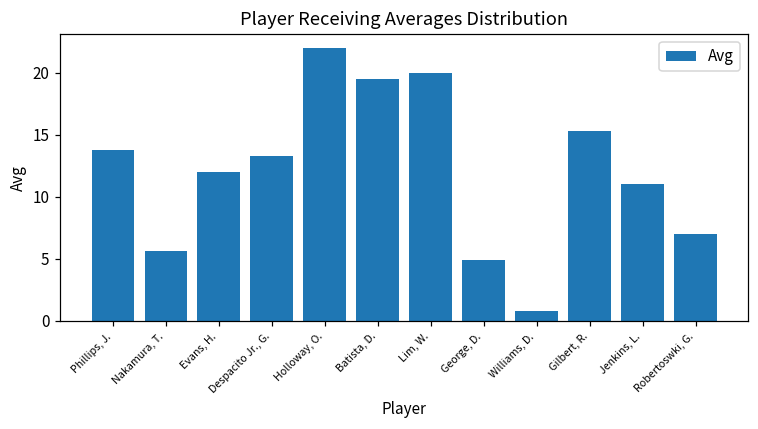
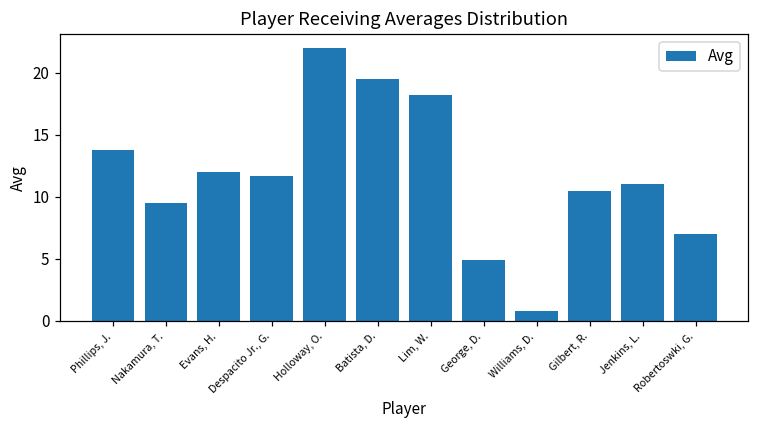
  {
    "Phillips, J.": 13.8,
-   "Nakamura, T.": 5.6,
+   "Nakamura, T.": 9.5,
    "Evans, H.": 12.0,
-   "Despacito Jr., G.": 13.3,
+   "Despacito Jr., G.": 11.7,
    "Holloway, O.": 22.0,
    "Batista, D.": 19.5,
-   "Lim, W.": 20.0,
+   "Lim, W.": 18.2,
    "George, D.": 4.9,
    "Williams, D.": 0.8,
-   "Gilbert, R.": 15.3,
+   "Gilbert, R.": 10.5,
    "Jenkins, L.": 11.0,
    "Robertoswki, G.": 7.0
  }
